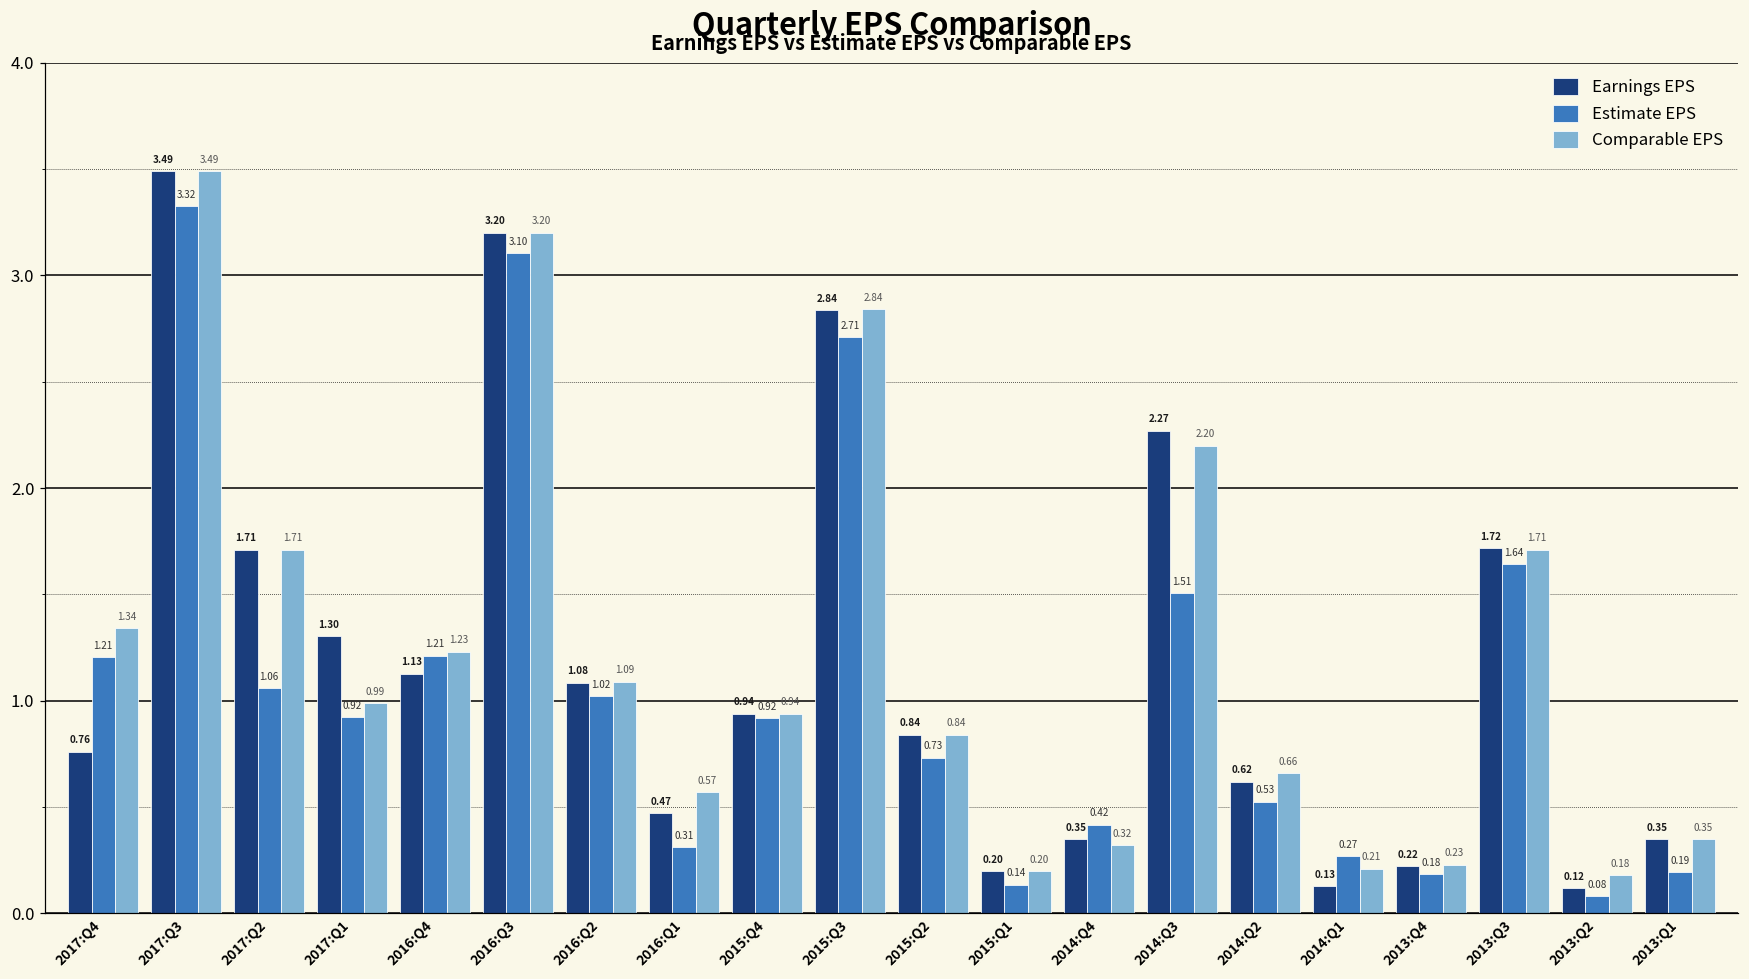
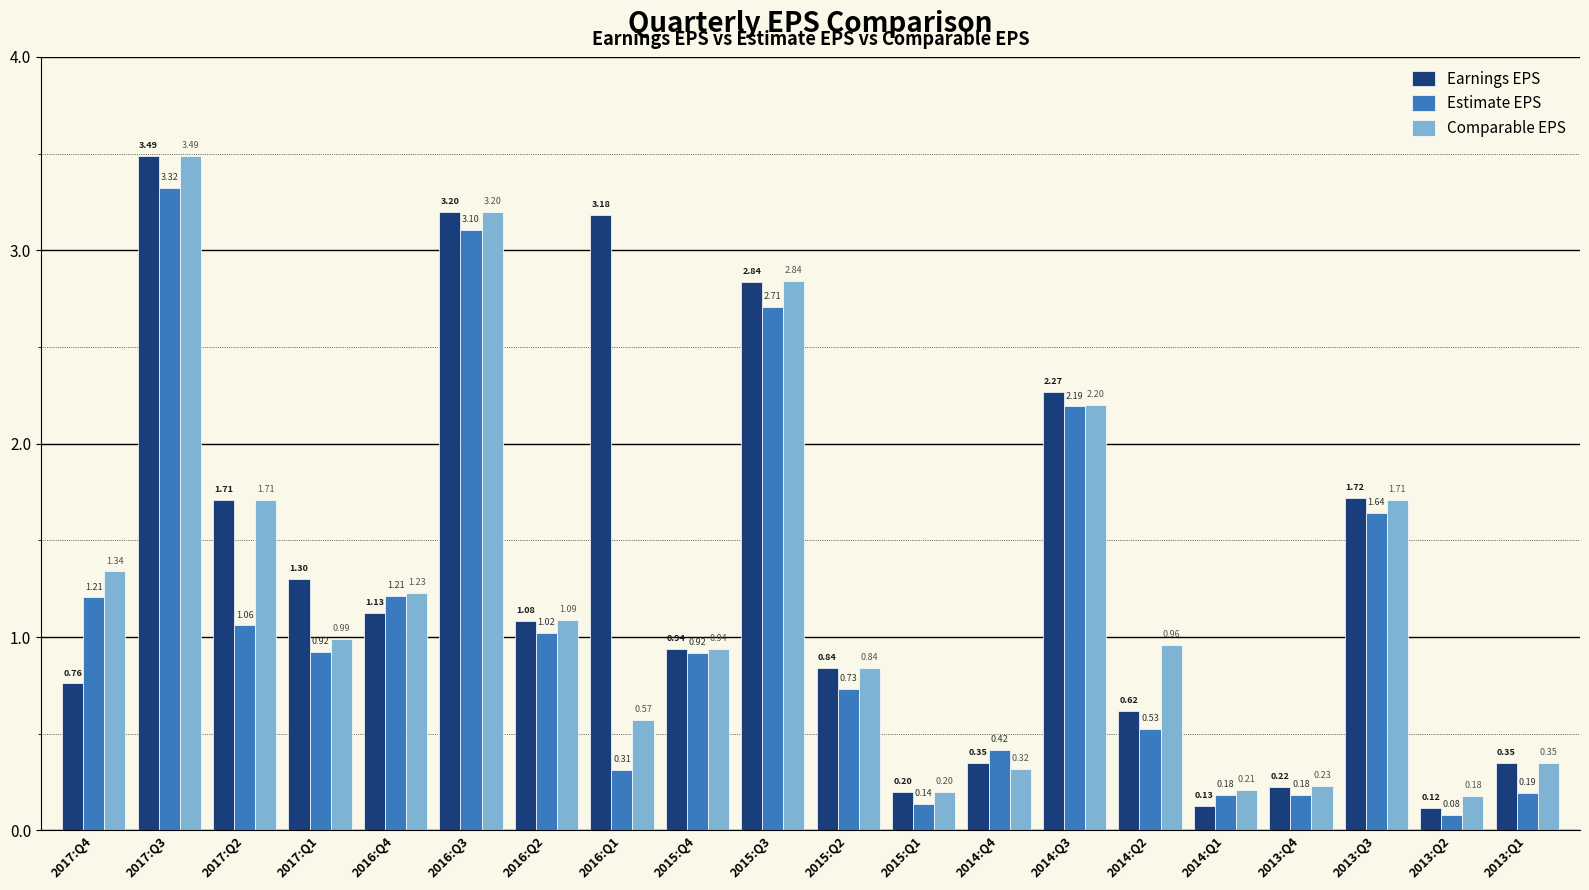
  {
    "Earnings EPS": {
      "2017:Q4": 0.76,
      "2017:Q3": 3.49,
      "2017:Q2": 1.71,
      "2017:Q1": 1.30,
      "2016:Q4": 1.13,
      "2016:Q3": 3.20,
      "2016:Q2": 1.08,
-     "2016:Q1": 0.47,
+     "2016:Q1": 3.18,
      "2015:Q4": 0.94,
      "2015:Q3": 2.84,
      "2015:Q2": 0.84,
      "2015:Q1": 0.20,
      "2014:Q4": 0.35,
      "2014:Q3": 2.27,
      "2014:Q2": 0.62,
      "2014:Q1": 0.13,
      "2013:Q4": 0.22,
      "2013:Q3": 1.72,
      "2013:Q2": 0.12,
      "2013:Q1": 0.35
    },
    "Estimate EPS": {
      "2017:Q4": 1.21,
      "2017:Q3": 3.32,
      "2017:Q2": 1.06,
      "2017:Q1": 0.92,
      "2016:Q4": 1.21,
      "2016:Q3": 3.10,
      "2016:Q2": 1.02,
      "2016:Q1": 0.31,
      "2015:Q4": 0.92,
      "2015:Q3": 2.71,
      "2015:Q2": 0.73,
      "2015:Q1": 0.14,
      "2014:Q4": 0.42,
-     "2014:Q3": 1.51,
+     "2014:Q3": 2.19,
      "2014:Q2": 0.53,
-     "2014:Q1": 0.27,
+     "2014:Q1": 0.18,
      "2013:Q4": 0.18,
      "2013:Q3": 1.64,
      "2013:Q2": 0.08,
      "2013:Q1": 0.19
    },
    "Comparable EPS": {
      "2017:Q4": 1.34,
      "2017:Q3": 3.49,
      "2017:Q2": 1.71,
      "2017:Q1": 0.99,
      "2016:Q4": 1.23,
      "2016:Q3": 3.20,
      "2016:Q2": 1.09,
      "2016:Q1": 0.57,
      "2015:Q4": 0.94,
      "2015:Q3": 2.84,
      "2015:Q2": 0.84,
      "2015:Q1": 0.20,
      "2014:Q4": 0.32,
      "2014:Q3": 2.20,
-     "2014:Q2": 0.66,
+     "2014:Q2": 0.96,
      "2014:Q1": 0.21,
      "2013:Q4": 0.23,
      "2013:Q3": 1.71,
      "2013:Q2": 0.18,
      "2013:Q1": 0.35
    }
  }
